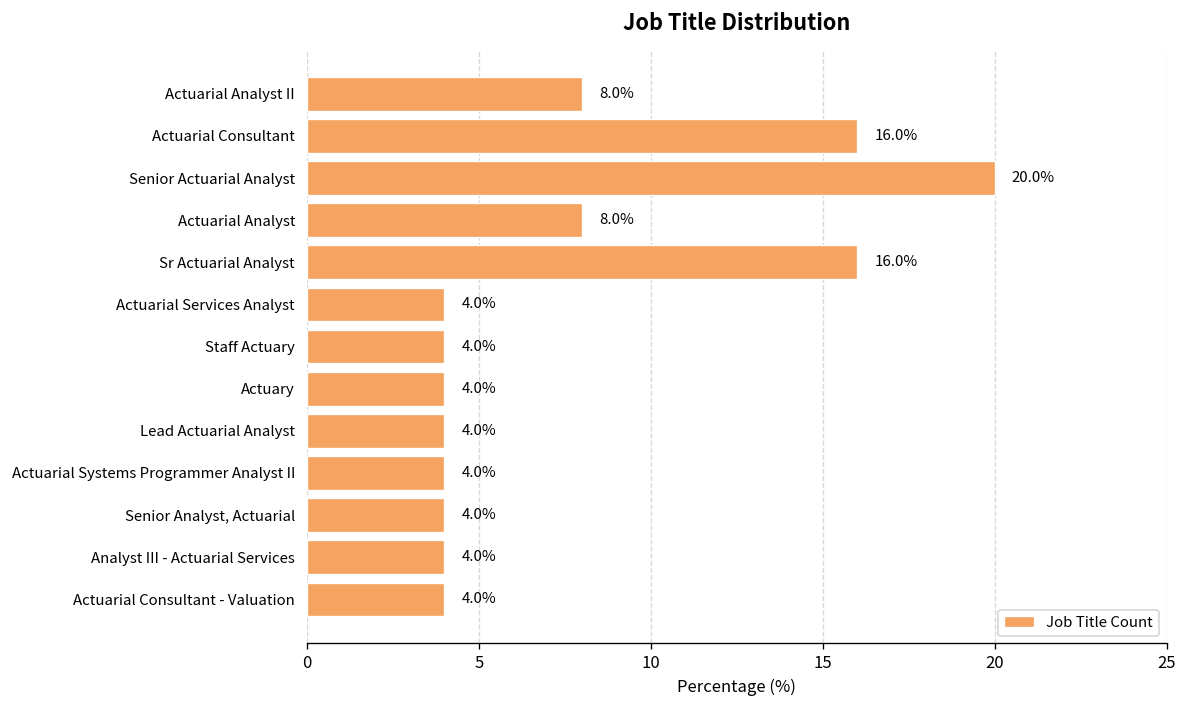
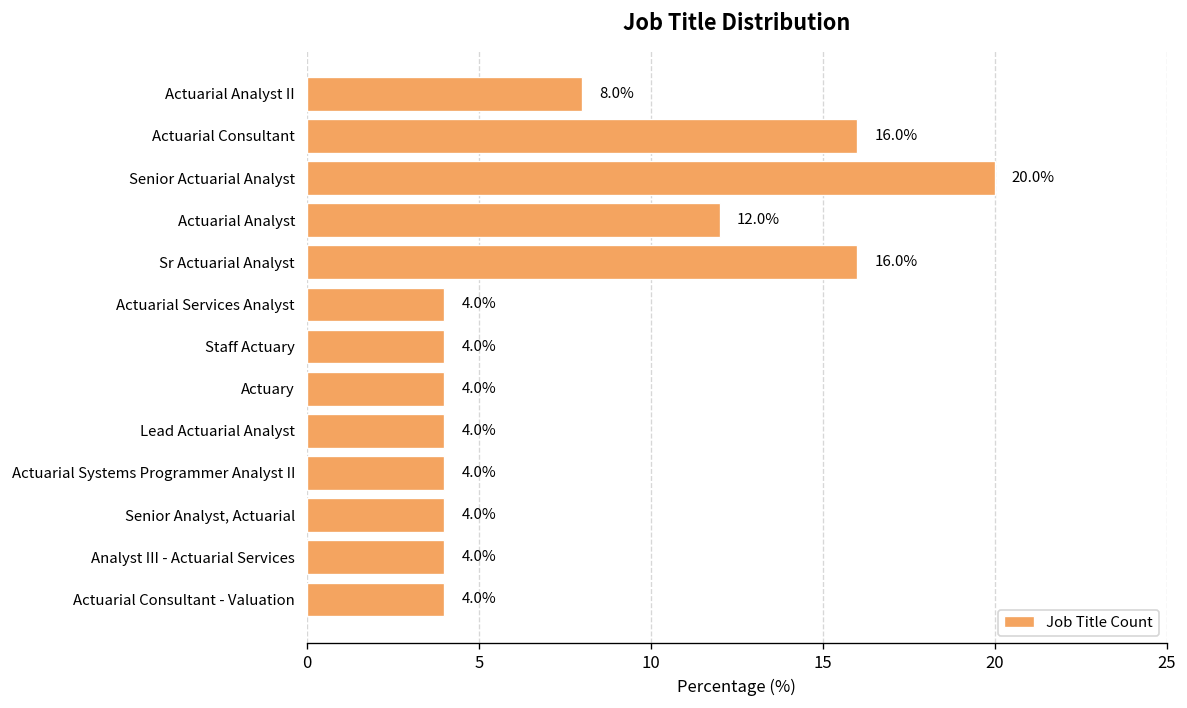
  {
    "Actuarial Analyst II": "8.0%",
    "Actuarial Consultant": "16.0%",
    "Senior Actuarial Analyst": "20.0%",
-   "Actuarial Analyst": "8.0%",
+   "Actuarial Analyst": "12.0%",
    "Sr Actuarial Analyst": "16.0%",
    "Actuarial Services Analyst": "4.0%",
    "Staff Actuary": "4.0%",
    "Actuary": "4.0%",
    "Lead Actuarial Analyst": "4.0%",
    "Actuarial Systems Programmer Analyst II": "4.0%",
    "Senior Analyst, Actuarial": "4.0%",
    "Analyst III - Actuarial Services": "4.0%",
    "Actuarial Consultant - Valuation": "4.0%"
  }
